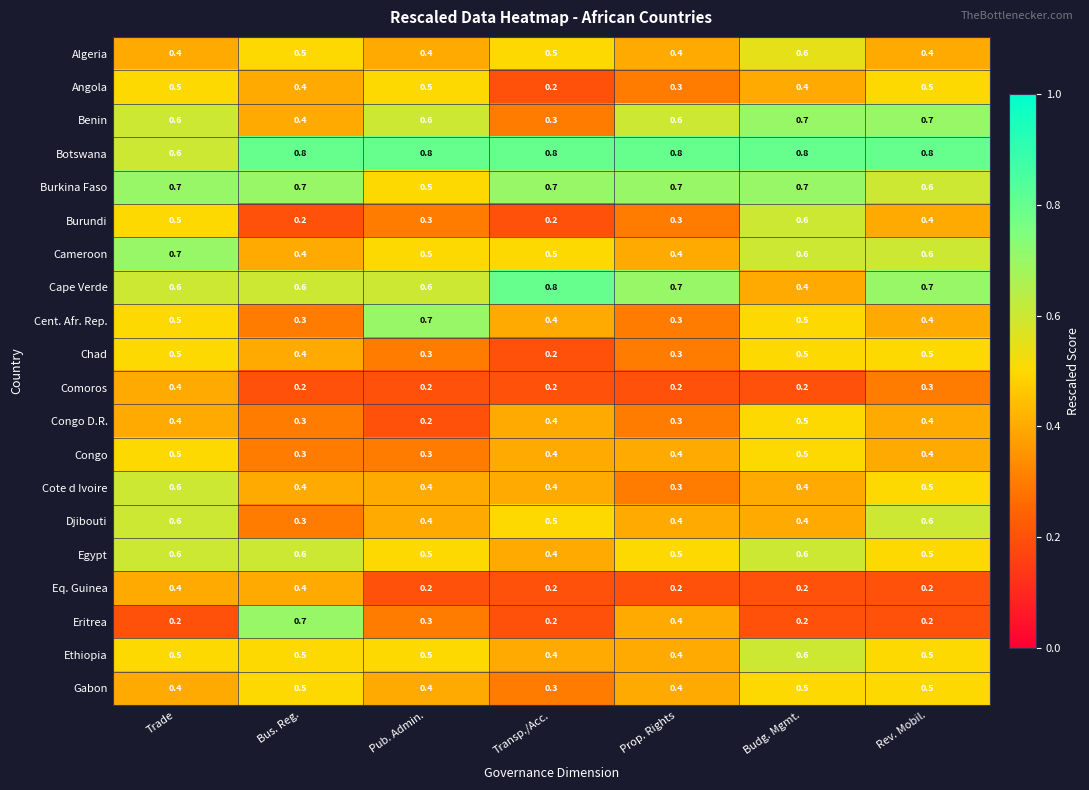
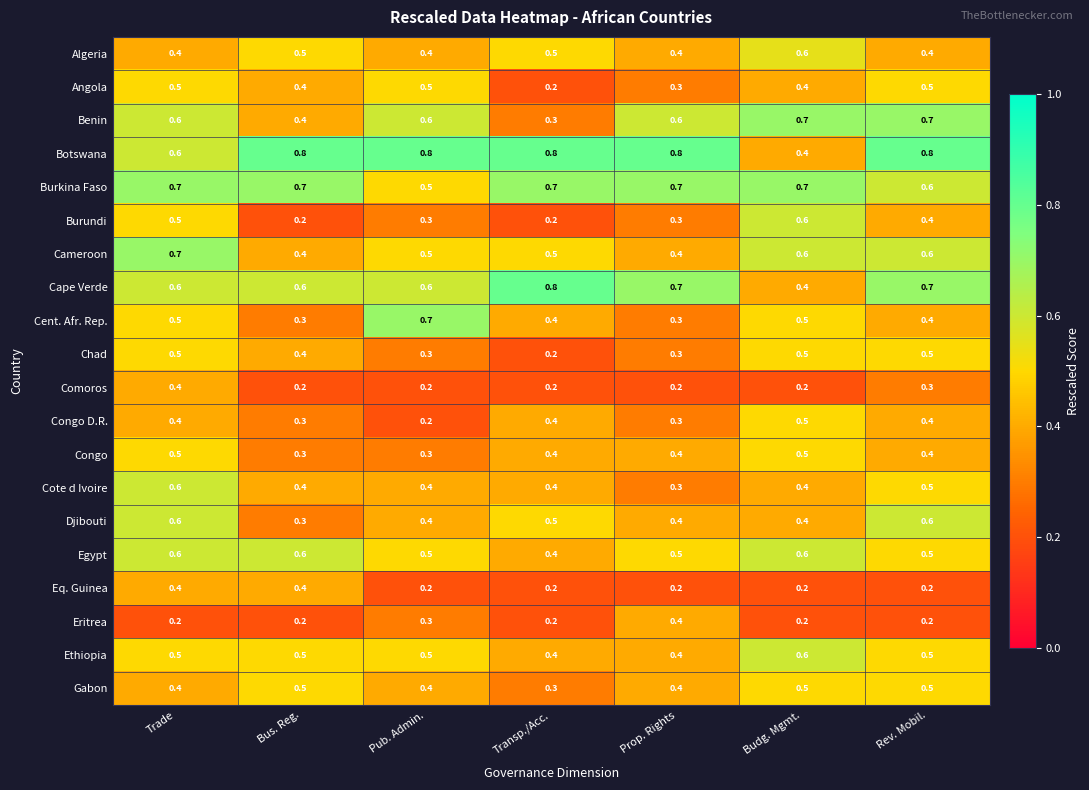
  {
    "Algeria": {
      "Trade": 0.4,
      "Bus. Reg.": 0.5,
      "Pub. Admin.": 0.4,
      "Transp./Acc.": 0.5,
      "Prop. Rights": 0.4,
      "Budg. Mgmt.": 0.6,
      "Rev. Mobil.": 0.4
    },
    "Angola": {
      "Trade": 0.5,
      "Bus. Reg.": 0.4,
      "Pub. Admin.": 0.5,
      "Transp./Acc.": 0.2,
      "Prop. Rights": 0.3,
      "Budg. Mgmt.": 0.4,
      "Rev. Mobil.": 0.5
    },
    "Benin": {
      "Trade": 0.6,
      "Bus. Reg.": 0.4,
      "Pub. Admin.": 0.6,
      "Transp./Acc.": 0.3,
      "Prop. Rights": 0.6,
      "Budg. Mgmt.": 0.7,
      "Rev. Mobil.": 0.7
    },
    "Botswana": {
      "Trade": 0.6,
      "Bus. Reg.": 0.8,
      "Pub. Admin.": 0.8,
      "Transp./Acc.": 0.8,
      "Prop. Rights": 0.8,
-     "Budg. Mgmt.": 0.8,
+     "Budg. Mgmt.": 0.4,
      "Rev. Mobil.": 0.8
    },
    "Burkina Faso": {
      "Trade": 0.7,
      "Bus. Reg.": 0.7,
      "Pub. Admin.": 0.5,
      "Transp./Acc.": 0.7,
      "Prop. Rights": 0.7,
      "Budg. Mgmt.": 0.7,
      "Rev. Mobil.": 0.6
    },
    "Burundi": {
      "Trade": 0.5,
      "Bus. Reg.": 0.2,
      "Pub. Admin.": 0.3,
      "Transp./Acc.": 0.2,
      "Prop. Rights": 0.3,
      "Budg. Mgmt.": 0.6,
      "Rev. Mobil.": 0.4
    },
    "Cameroon": {
      "Trade": 0.7,
      "Bus. Reg.": 0.4,
      "Pub. Admin.": 0.5,
      "Transp./Acc.": 0.5,
      "Prop. Rights": 0.4,
      "Budg. Mgmt.": 0.6,
      "Rev. Mobil.": 0.6
    },
    "Cape Verde": {
      "Trade": 0.6,
      "Bus. Reg.": 0.6,
      "Pub. Admin.": 0.6,
      "Transp./Acc.": 0.8,
      "Prop. Rights": 0.7,
      "Budg. Mgmt.": 0.4,
      "Rev. Mobil.": 0.7
    },
    "Cent. Afr. Rep.": {
      "Trade": 0.5,
      "Bus. Reg.": 0.3,
      "Pub. Admin.": 0.7,
      "Transp./Acc.": 0.4,
      "Prop. Rights": 0.3,
      "Budg. Mgmt.": 0.5,
      "Rev. Mobil.": 0.4
    },
    "Chad": {
      "Trade": 0.5,
      "Bus. Reg.": 0.4,
      "Pub. Admin.": 0.3,
      "Transp./Acc.": 0.2,
      "Prop. Rights": 0.3,
      "Budg. Mgmt.": 0.5,
      "Rev. Mobil.": 0.5
    },
    "Comoros": {
      "Trade": 0.4,
      "Bus. Reg.": 0.2,
      "Pub. Admin.": 0.2,
      "Transp./Acc.": 0.2,
      "Prop. Rights": 0.2,
      "Budg. Mgmt.": 0.2,
      "Rev. Mobil.": 0.3
    },
    "Congo D.R.": {
      "Trade": 0.4,
      "Bus. Reg.": 0.3,
      "Pub. Admin.": 0.2,
      "Transp./Acc.": 0.4,
      "Prop. Rights": 0.3,
      "Budg. Mgmt.": 0.5,
      "Rev. Mobil.": 0.4
    },
    "Congo": {
      "Trade": 0.5,
      "Bus. Reg.": 0.3,
      "Pub. Admin.": 0.3,
      "Transp./Acc.": 0.4,
      "Prop. Rights": 0.4,
      "Budg. Mgmt.": 0.5,
      "Rev. Mobil.": 0.4
    },
    "Cote d Ivoire": {
      "Trade": 0.6,
      "Bus. Reg.": 0.4,
      "Pub. Admin.": 0.4,
      "Transp./Acc.": 0.4,
      "Prop. Rights": 0.3,
      "Budg. Mgmt.": 0.4,
      "Rev. Mobil.": 0.5
    },
    "Djibouti": {
      "Trade": 0.6,
      "Bus. Reg.": 0.3,
      "Pub. Admin.": 0.4,
      "Transp./Acc.": 0.5,
      "Prop. Rights": 0.4,
      "Budg. Mgmt.": 0.4,
      "Rev. Mobil.": 0.6
    },
    "Egypt": {
      "Trade": 0.6,
      "Bus. Reg.": 0.6,
      "Pub. Admin.": 0.5,
      "Transp./Acc.": 0.4,
      "Prop. Rights": 0.5,
      "Budg. Mgmt.": 0.6,
      "Rev. Mobil.": 0.5
    },
    "Eq. Guinea": {
      "Trade": 0.4,
      "Bus. Reg.": 0.4,
      "Pub. Admin.": 0.2,
      "Transp./Acc.": 0.2,
      "Prop. Rights": 0.2,
      "Budg. Mgmt.": 0.2,
      "Rev. Mobil.": 0.2
    },
    "Eritrea": {
      "Trade": 0.2,
-     "Bus. Reg.": 0.7,
+     "Bus. Reg.": 0.2,
      "Pub. Admin.": 0.3,
      "Transp./Acc.": 0.2,
      "Prop. Rights": 0.4,
      "Budg. Mgmt.": 0.2,
      "Rev. Mobil.": 0.2
    },
    "Ethiopia": {
      "Trade": 0.5,
      "Bus. Reg.": 0.5,
      "Pub. Admin.": 0.5,
      "Transp./Acc.": 0.4,
      "Prop. Rights": 0.4,
      "Budg. Mgmt.": 0.6,
      "Rev. Mobil.": 0.5
    },
    "Gabon": {
      "Trade": 0.4,
      "Bus. Reg.": 0.5,
      "Pub. Admin.": 0.4,
      "Transp./Acc.": 0.3,
      "Prop. Rights": 0.4,
      "Budg. Mgmt.": 0.5,
      "Rev. Mobil.": 0.5
    }
  }
